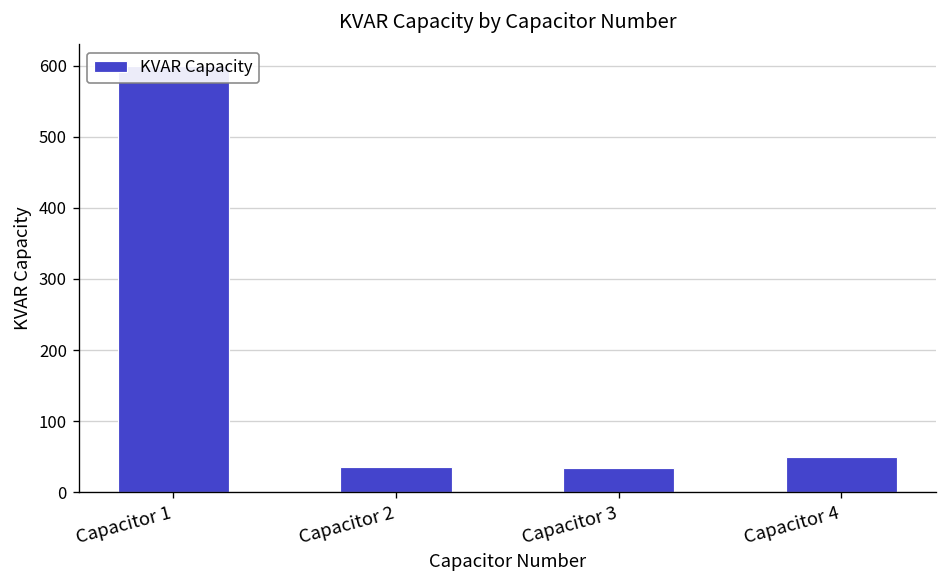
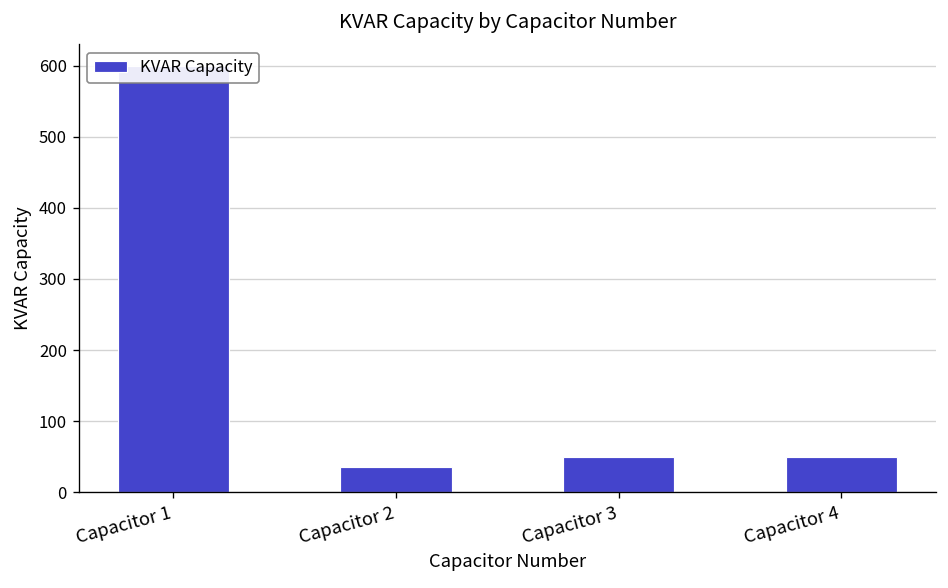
  {
    "Capacitor 2": 40,
-   "Capacitor 3": 30,
+   "Capacitor 3": 50,
    "Capacitor 4": 50
  }
